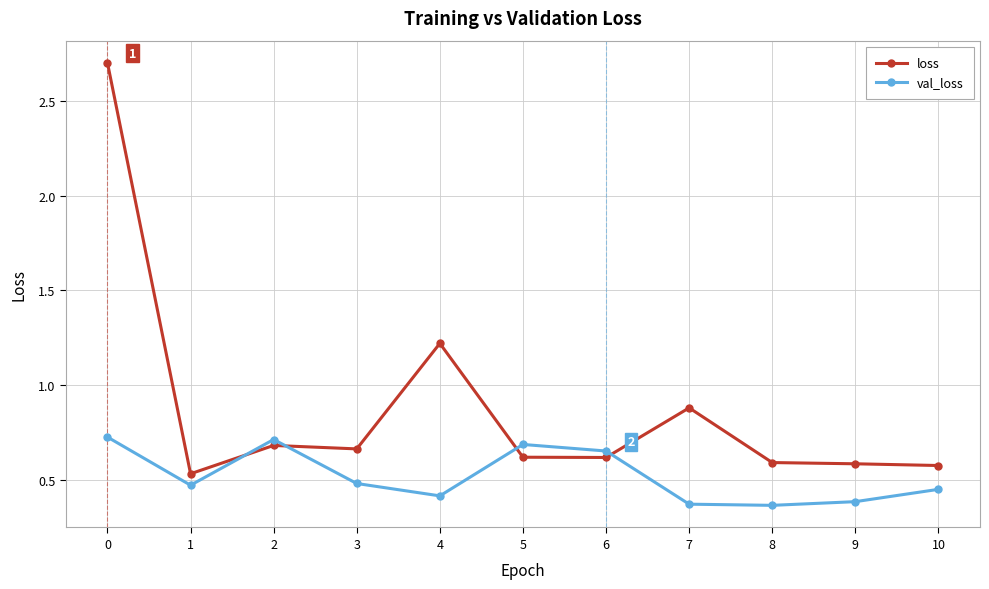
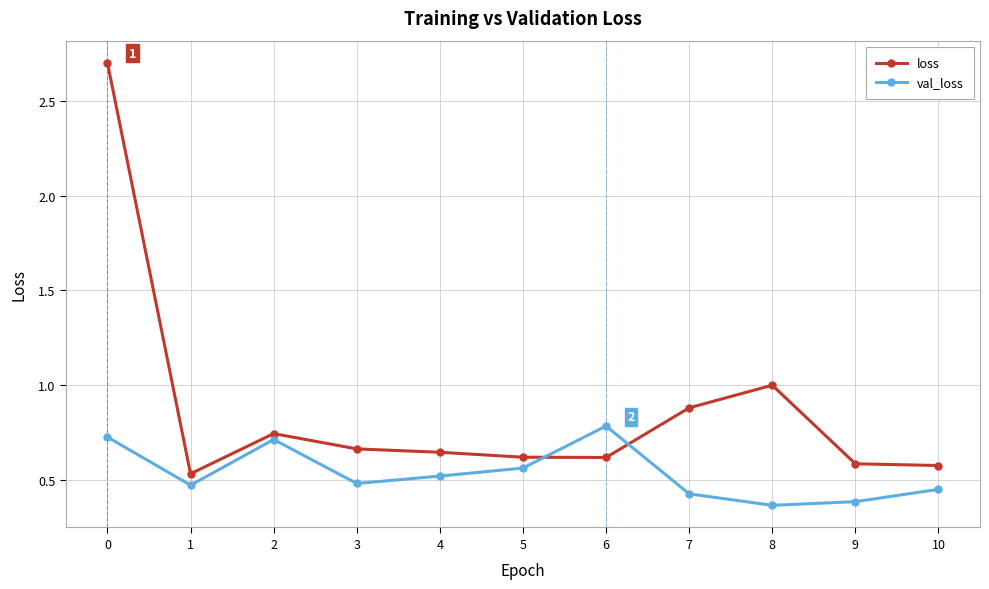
  {
    "loss": {
      "1": 0.53,
-     "2": 0.68,
+     "2": 0.75,
      "3": 0.67,
-     "4": 1.22,
+     "4": 0.65,
      "5": 0.62,
      "6": 0.62,
      "7": 0.88,
-     "8": 0.59,
+     "8": 1.00,
      "9": 0.59,
      "10": 0.58
    },
    "val_loss": {
      "0": 0.73,
      "1": 0.47,
      "2": 0.72,
      "3": 0.48,
-     "4": 0.42,
-     "5": 0.69,
-     "6": 0.65,
-     "7": 0.37,
+     "4": 0.52,
+     "5": 0.56,
+     "6": 0.79,
+     "7": 0.43,
      "8": 0.37,
      "9": 0.39,
      "10": 0.45
    }
  }
